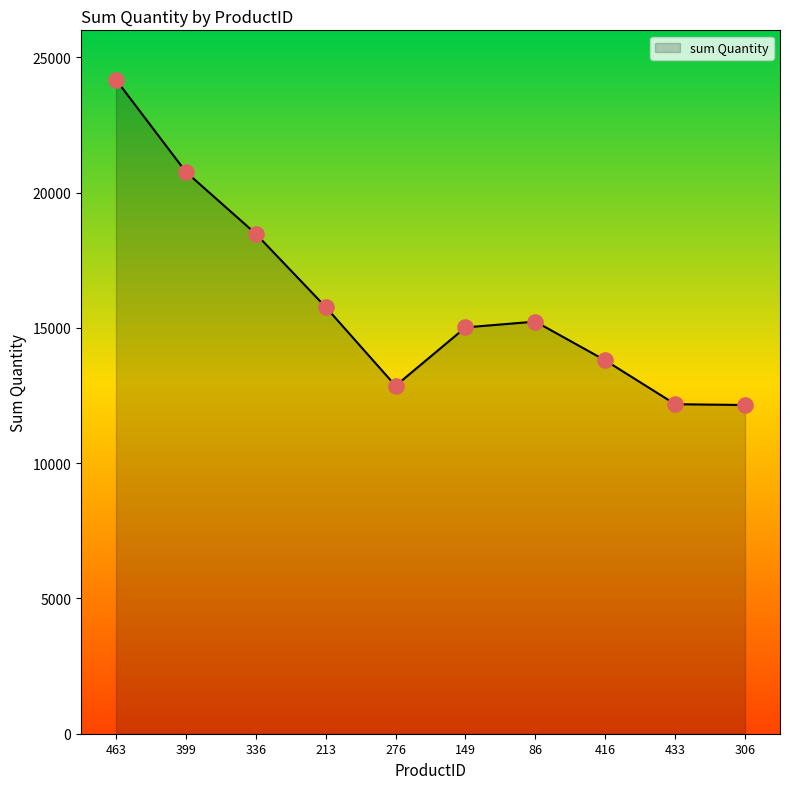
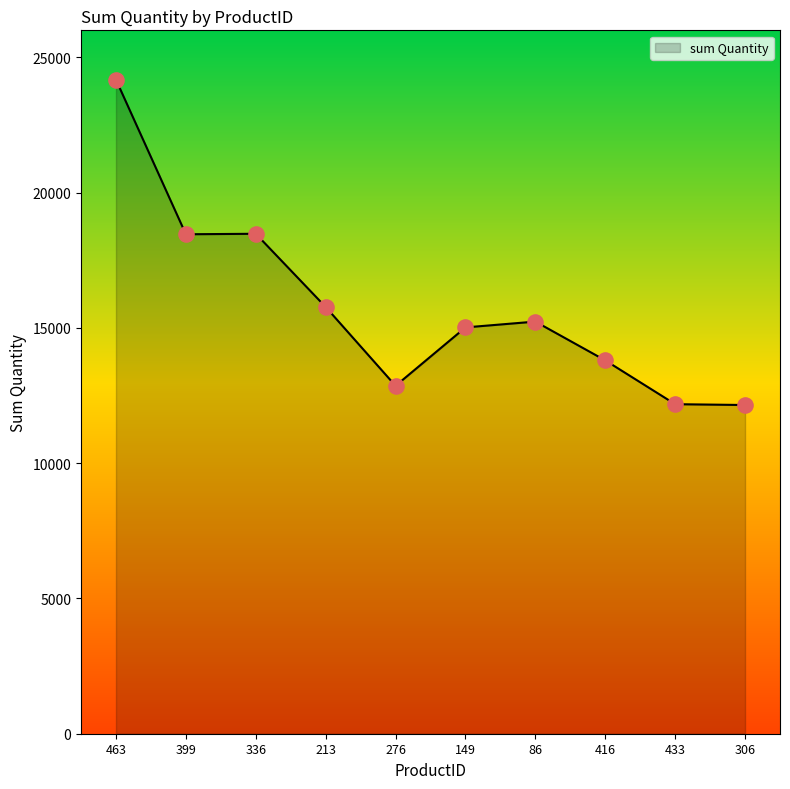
  {
    "463": 24200,
-   "399": 20800,
+   "399": 18500,
    "336": 18500,
    "213": 15800,
    "276": 12900,
    "149": 15000,
    "86": 15200,
    "416": 13800,
    "433": 12200,
    "306": 12200
  }
